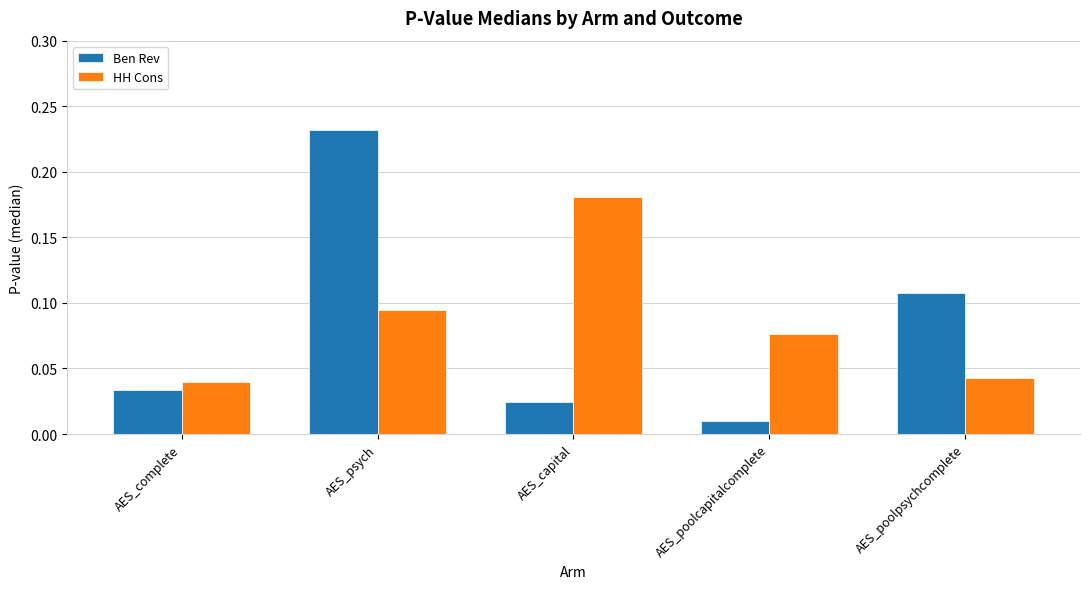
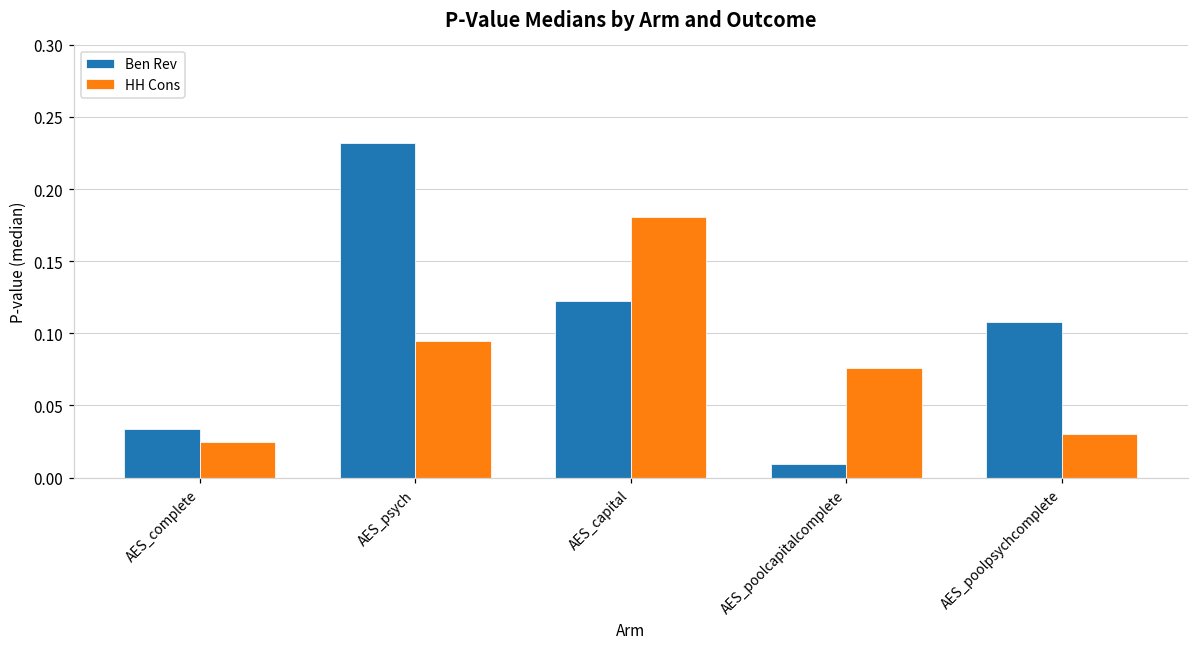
  {
    "Ben Rev": {
      "AES_complete": 0.034,
      "AES_psych": 0.232,
-     "AES_capital": 0.024,
+     "AES_capital": 0.123,
      "AES_poolcapitalcomplete": 0.010,
      "AES_poolpsychcomplete": 0.108
    },
    "HH Cons": {
-     "AES_complete": 0.040,
+     "AES_complete": 0.025,
      "AES_psych": 0.094,
      "AES_capital": 0.181,
      "AES_poolcapitalcomplete": 0.076,
-     "AES_poolpsychcomplete": 0.043
+     "AES_poolpsychcomplete": 0.030
    }
  }
